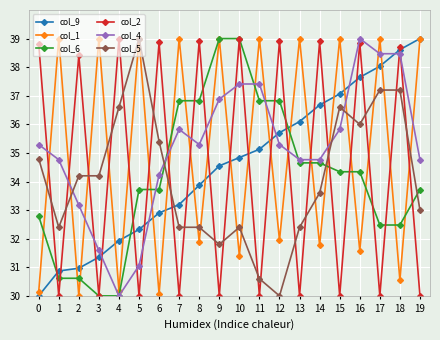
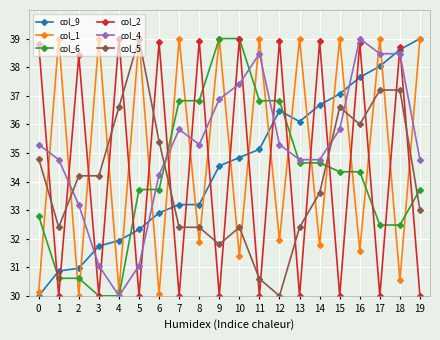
  {
    "col_9": {
      "0": 30.0,
      "1": 30.9,
      "2": 31.0,
-     "3": 31.4,
+     "3": 31.7,
      "4": 31.9,
      "5": 32.3,
      "6": 32.9,
      "7": 33.2,
-     "8": 33.9,
+     "8": 33.2,
      "9": 34.5,
      "10": 34.8,
      "11": 35.1,
-     "12": 35.7,
+     "12": 36.5,
      "13": 36.1,
      "14": 36.7,
      "15": 37.1,
      "16": 37.6,
      "17": 38.0
    },
    "col_1": {
      "0": 30.1,
      "2": 30.0,
      "4": 30.2,
      "6": 30.1,
      "7": 39.0,
      "8": 31.9,
      "10": 31.4,
      "11": 39.0,
      "12": 31.9,
      "13": 39.0,
      "14": 31.8,
      "15": 39.0,
      "16": 31.6,
      "17": 39.0,
      "18": 30.5
    },
    "col_6": {
      "0": 32.8,
      "1": 30.6,
      "2": 30.6,
      "5": 33.7,
      "6": 33.7,
      "7": 36.8,
      "8": 36.8,
      "11": 36.8,
      "12": 36.8,
      "13": 34.7,
      "14": 34.7,
      "15": 34.3,
      "16": 34.3,
      "17": 32.5,
      "18": 32.5,
      "19": 33.7
    },
    "col_2": {
      "1": 30.0,
      "5": 30.0,
      "6": 38.9,
      "7": 30.0,
      "8": 38.9,
      "9": 30.0,
      "11": 30.0,
      "12": 38.9,
      "13": 30.0,
      "14": 38.9,
      "15": 30.0,
      "16": 38.9,
      "17": 30.0,
      "19": 30.0
    },
    "col_4": {
      "0": 35.3,
      "1": 34.8,
      "2": 33.2,
-     "3": 31.6,
+     "3": 31.1,
      "5": 31.1,
      "6": 34.2,
      "7": 35.8,
      "8": 35.3,
      "9": 36.9,
      "10": 37.4,
-     "11": 37.4,
+     "11": 38.5,
      "12": 35.3,
      "13": 34.8,
      "14": 34.8,
      "15": 35.8,
      "16": 39.0,
      "17": 38.5,
      "18": 38.5,
      "19": 34.8
    },
    "col_5": {
      "0": 34.8,
      "1": 32.4,
      "2": 34.2,
      "3": 34.2,
      "4": 36.6,
      "6": 35.4,
      "7": 32.4,
      "8": 32.4,
      "9": 31.8,
      "10": 32.4,
      "11": 30.6,
      "12": 30.0,
      "13": 32.4,
      "14": 33.6,
      "15": 36.6,
      "16": 36.0,
      "17": 37.2,
      "18": 37.2,
      "19": 33.0
    }
  }
